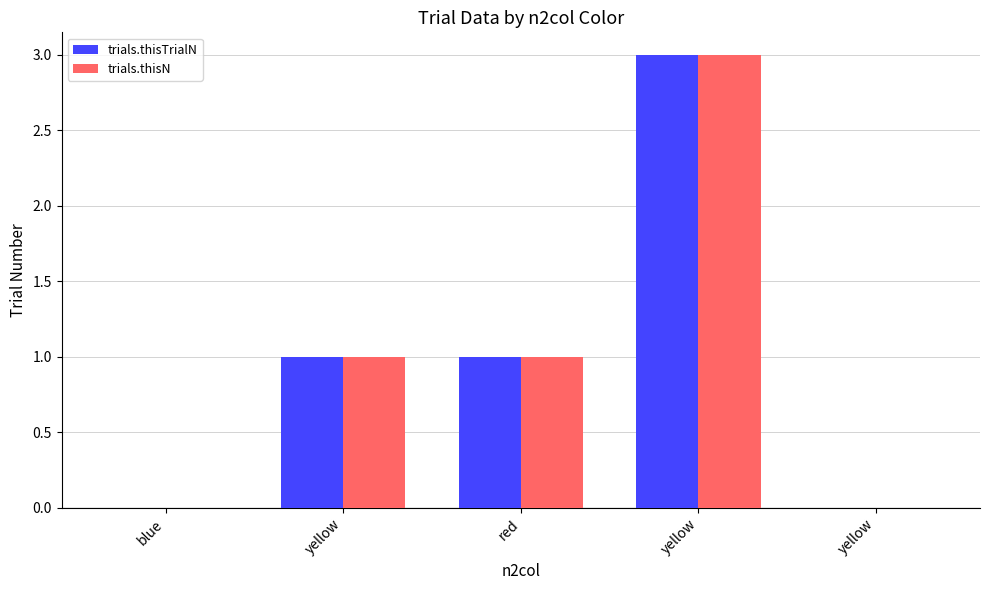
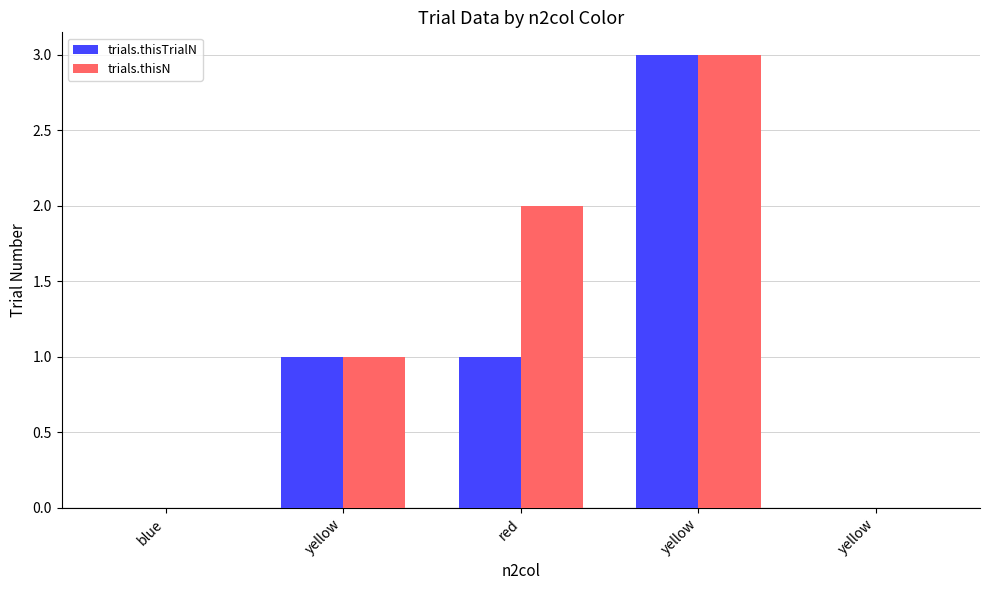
  {
    "trials.thisTrialN": {
      "blue": 0,
      "red": 1
    },
    "trials.thisN": {
      "blue": 0,
-     "red": 1
+     "red": 2
    }
  }
